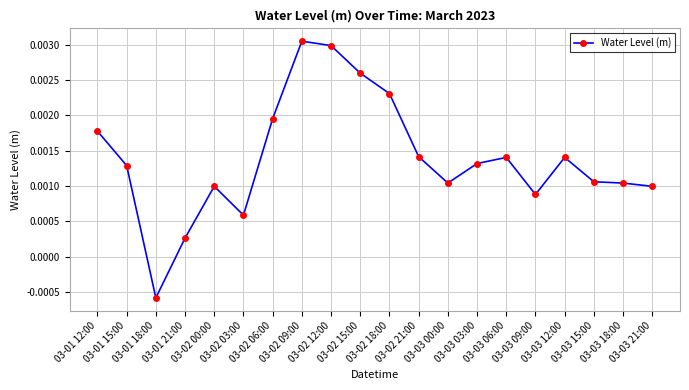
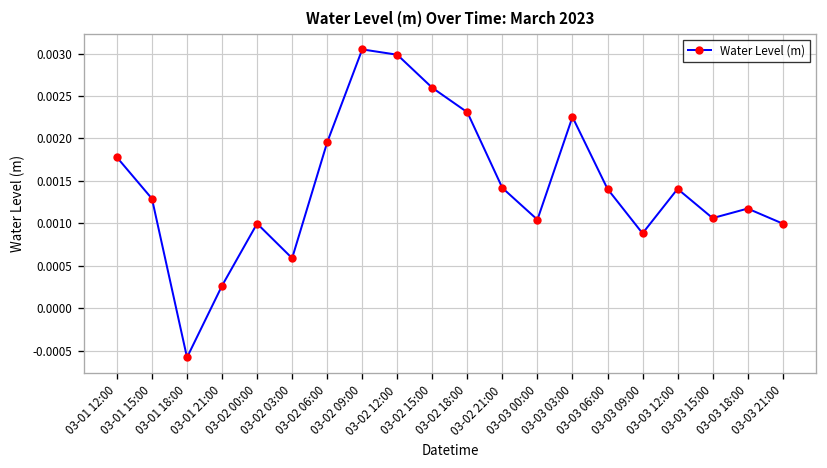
  {
    "03-01 12:00": 0.0018,
    "03-01 15:00": 0.0013,
    "03-01 18:00": -0.0006,
    "03-01 21:00": 0.0003,
    "03-02 00:00": 0.0010,
    "03-02 03:00": 0.0006,
    "03-02 06:00": 0.0020,
    "03-02 09:00": 0.0030,
    "03-02 12:00": 0.0030,
    "03-02 15:00": 0.0026,
    "03-02 18:00": 0.0023,
    "03-02 21:00": 0.0014,
    "03-03 00:00": 0.0010,
-   "03-03 03:00": 0.0013,
+   "03-03 03:00": 0.0023,
    "03-03 06:00": 0.0014,
    "03-03 09:00": 0.0009,
    "03-03 12:00": 0.0014,
    "03-03 15:00": 0.0011,
-   "03-03 18:00": 0.0010,
+   "03-03 18:00": 0.0012,
    "03-03 21:00": 0.0010
  }
